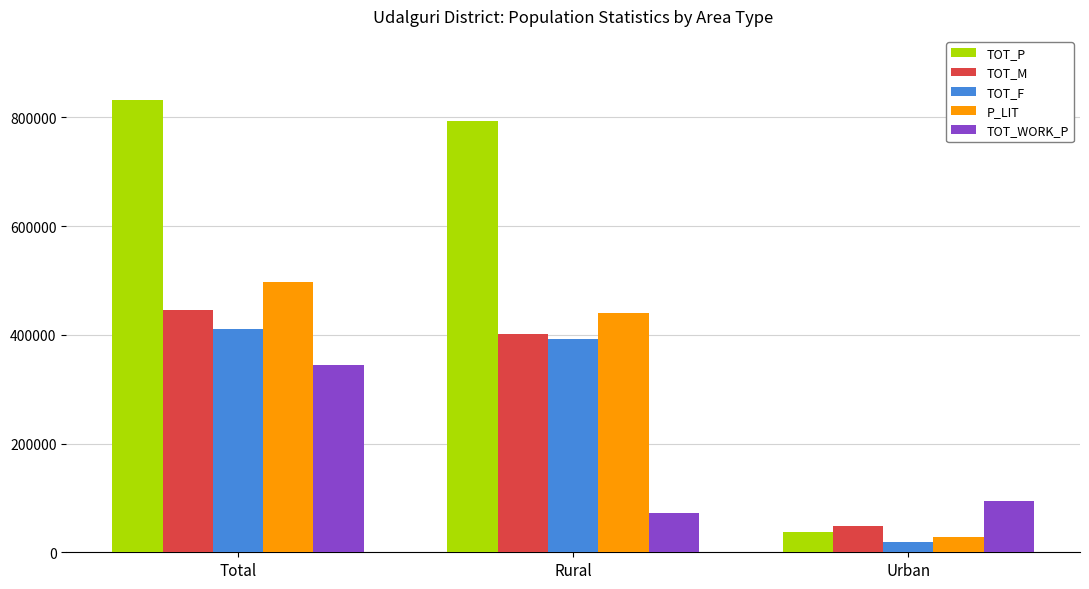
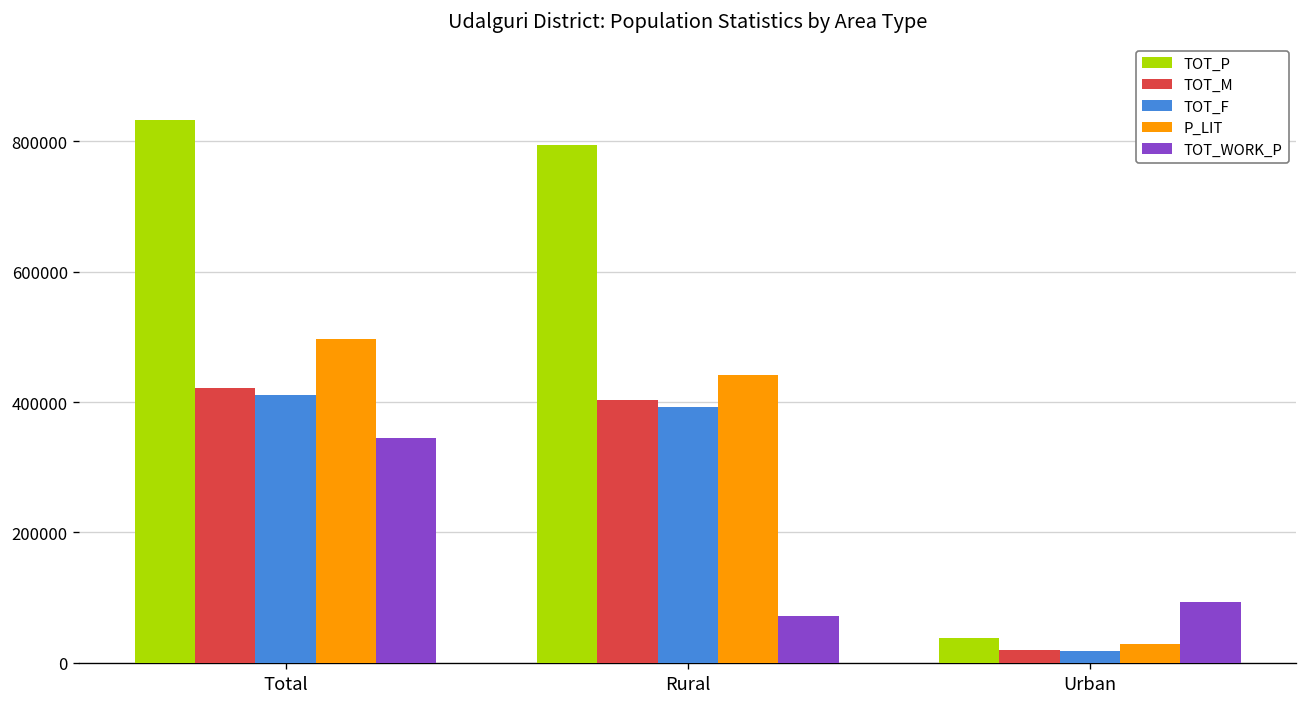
  {
    "TOT_P": {
      "Total": 830000,
      "Rural": 790000,
      "Urban": 40000
    },
    "TOT_M": {
-     "Total": 450000,
+     "Total": 420000,
      "Rural": 400000,
-     "Urban": 50000
+     "Urban": 20000
    },
    "TOT_F": {
      "Total": 410000,
      "Rural": 390000,
      "Urban": 20000
    },
    "P_LIT": {
      "Total": 500000,
      "Rural": 440000,
      "Urban": 30000
    },
    "TOT_WORK_P": {
      "Total": 350000,
      "Rural": 70000,
      "Urban": 90000
    }
  }
